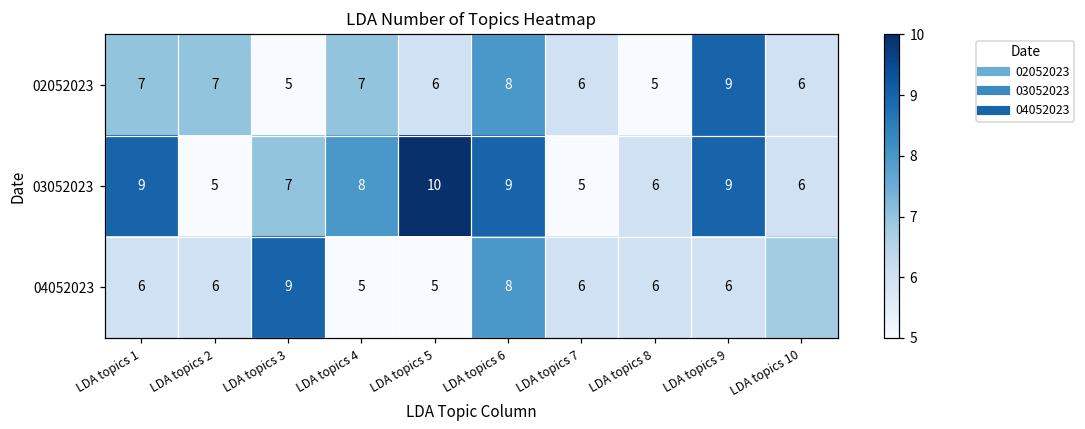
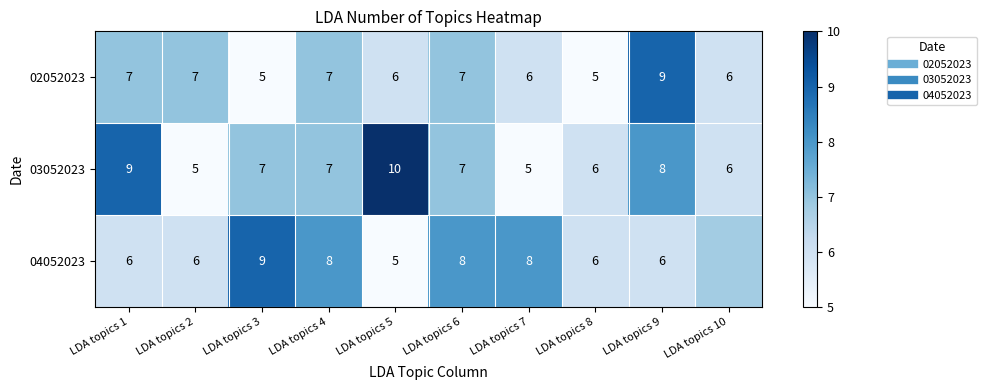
  {
    "02052023": {
      "LDA topics 1": 7,
      "LDA topics 2": 7,
      "LDA topics 3": 5,
      "LDA topics 4": 7,
      "LDA topics 5": 6,
-     "LDA topics 6": 8,
+     "LDA topics 6": 7,
      "LDA topics 7": 6,
      "LDA topics 8": 5,
      "LDA topics 9": 9,
      "LDA topics 10": 6
    },
    "03052023": {
      "LDA topics 1": 9,
      "LDA topics 2": 5,
      "LDA topics 3": 7,
-     "LDA topics 4": 8,
+     "LDA topics 4": 7,
      "LDA topics 5": 10,
-     "LDA topics 6": 9,
+     "LDA topics 6": 7,
      "LDA topics 7": 5,
      "LDA topics 8": 6,
-     "LDA topics 9": 9,
+     "LDA topics 9": 8,
      "LDA topics 10": 6
    },
    "04052023": {
      "LDA topics 1": 6,
      "LDA topics 2": 6,
      "LDA topics 3": 9,
-     "LDA topics 4": 5,
+     "LDA topics 4": 8,
      "LDA topics 5": 5,
      "LDA topics 6": 8,
-     "LDA topics 7": 6,
+     "LDA topics 7": 8,
      "LDA topics 8": 6,
      "LDA topics 9": 6
    }
  }
